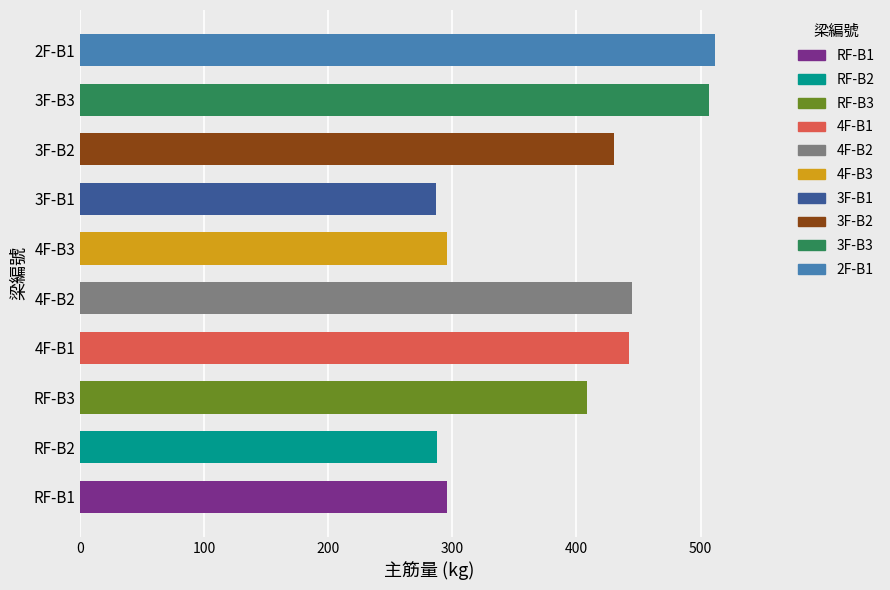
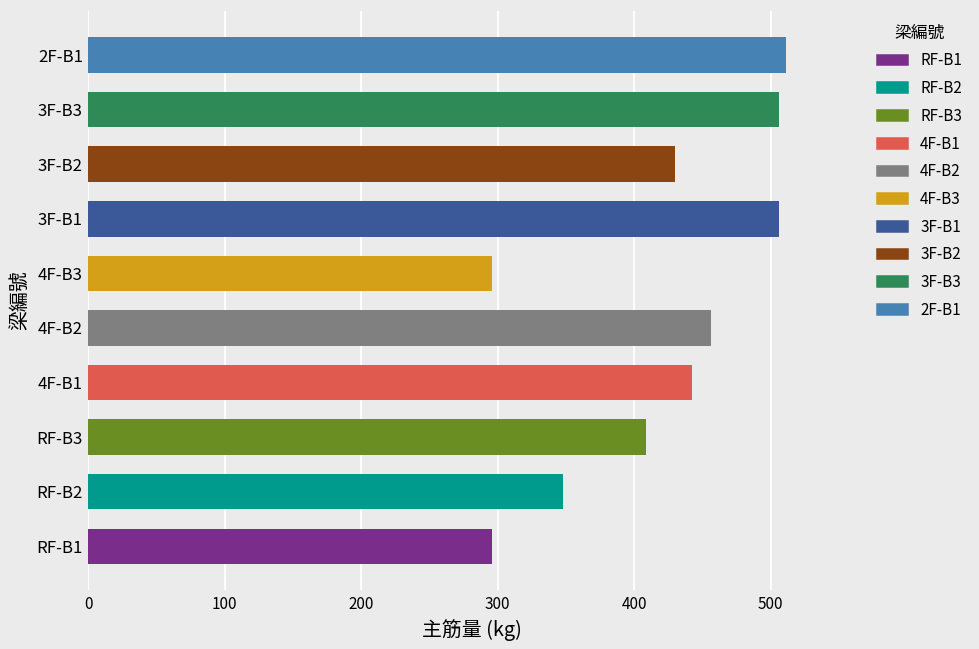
  {
    "2F-B1": 511,
    "3F-B3": 506,
    "3F-B2": 430,
-   "3F-B1": 287,
+   "3F-B1": 506,
    "4F-B3": 296,
-   "4F-B2": 445,
+   "4F-B2": 457,
    "4F-B1": 442,
    "RF-B3": 408,
-   "RF-B2": 288,
+   "RF-B2": 348,
    "RF-B1": 296
  }
